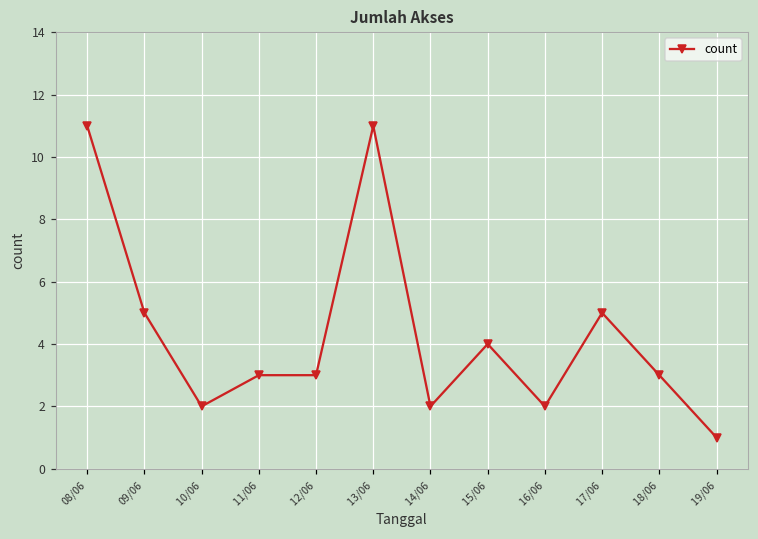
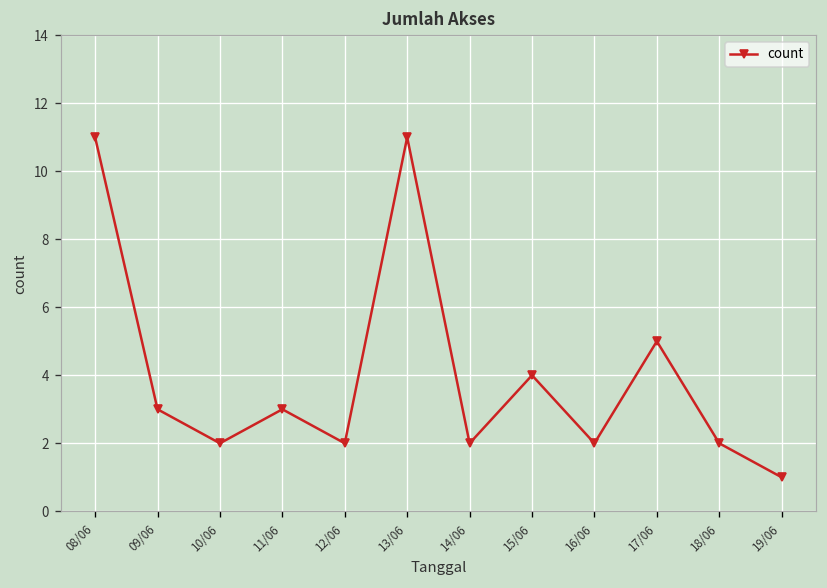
  {
    "08/06": 11,
-   "09/06": 5,
+   "09/06": 3,
    "10/06": 2,
    "11/06": 3,
-   "12/06": 3,
+   "12/06": 2,
    "13/06": 11,
    "14/06": 2,
    "15/06": 4,
    "16/06": 2,
    "17/06": 5,
-   "18/06": 3,
+   "18/06": 2,
    "19/06": 1
  }
